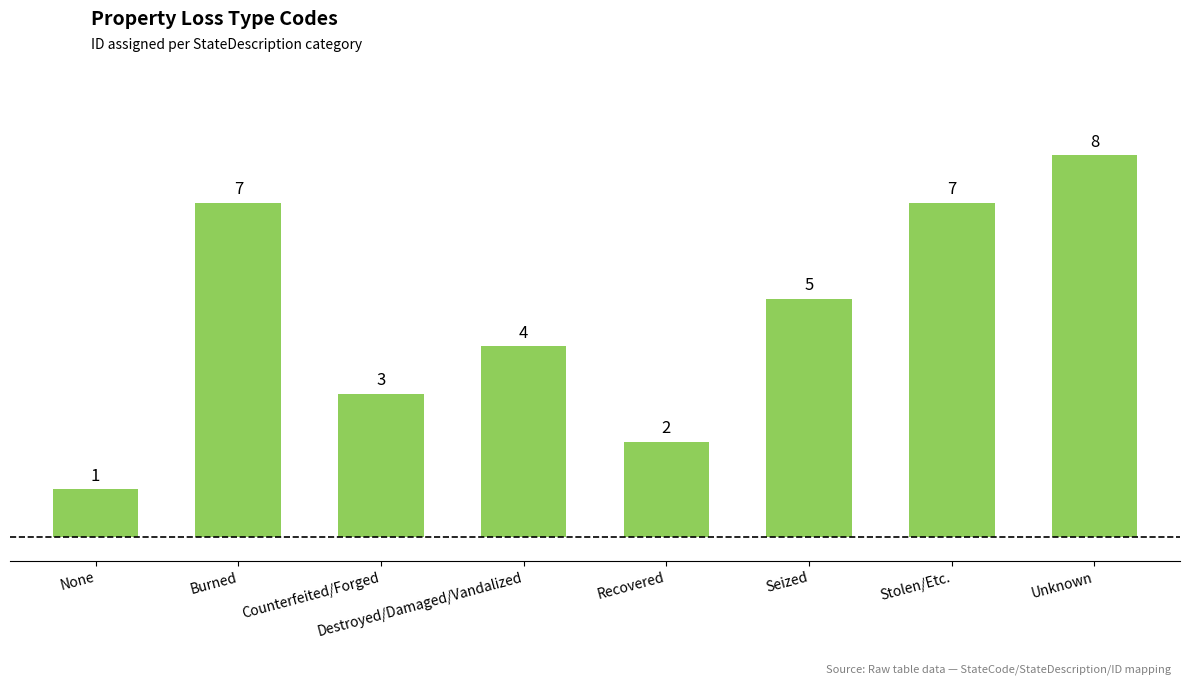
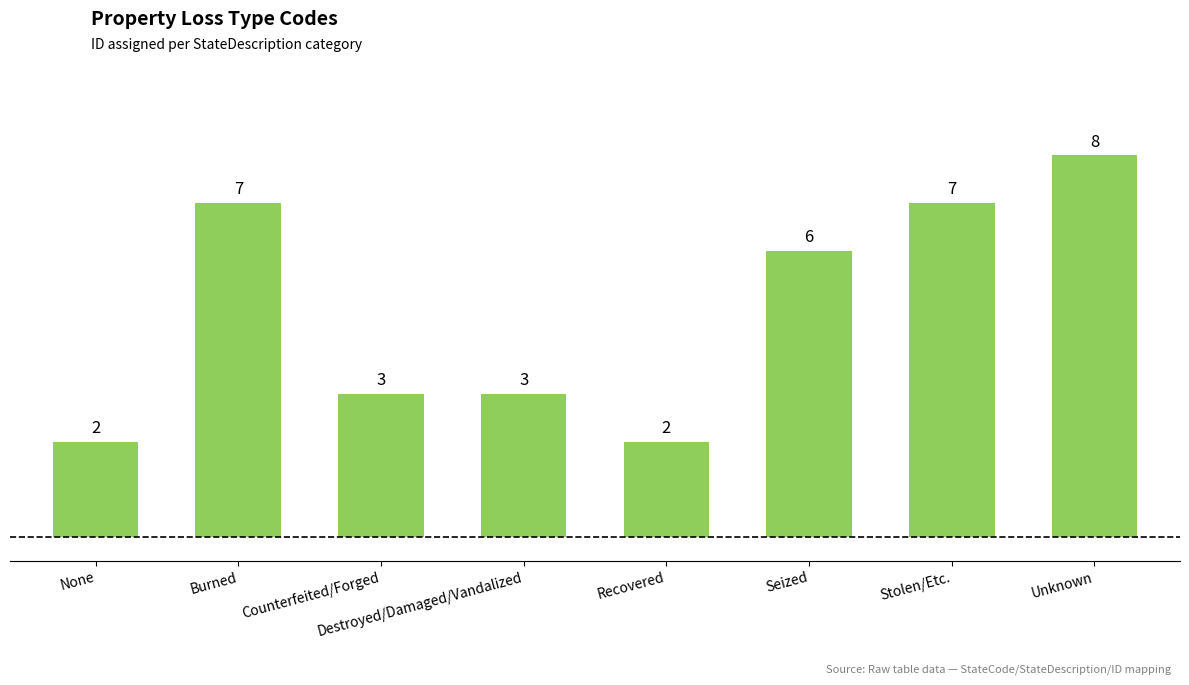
  {
-   "None": 1,
+   "None": 2,
    "Burned": 7,
    "Counterfeited/Forged": 3,
-   "Destroyed/Damaged/Vandalized": 4,
+   "Destroyed/Damaged/Vandalized": 3,
    "Recovered": 2,
-   "Seized": 5,
+   "Seized": 6,
    "Stolen/Etc.": 7,
    "Unknown": 8
  }
